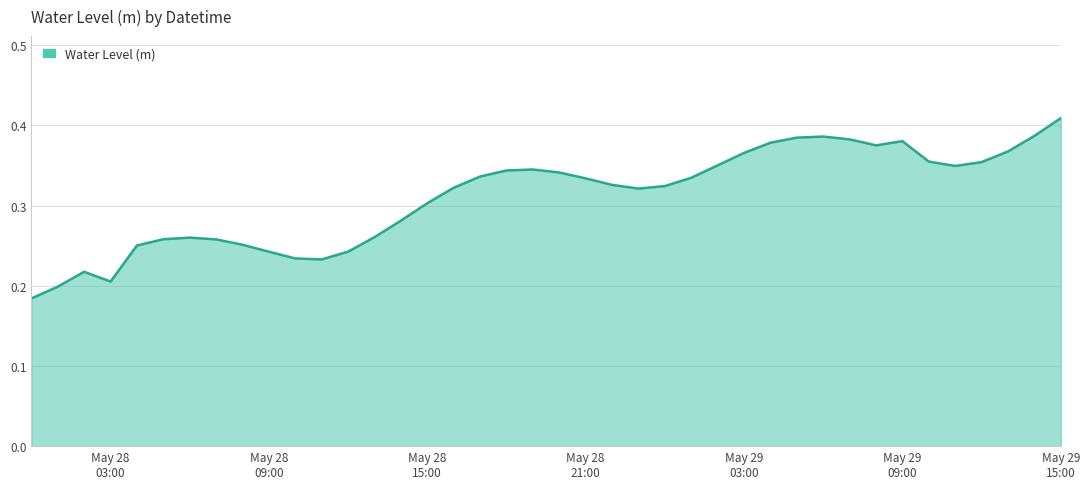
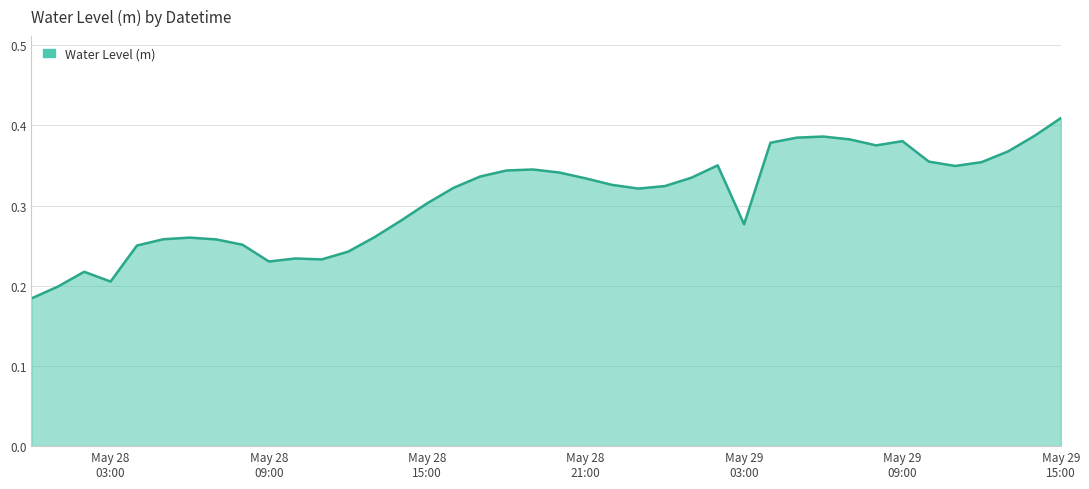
  {
    "May 28 03:00": 0.21,
-   "May 28 09:00": 0.24,
+   "May 28 09:00": 0.23,
    "May 28 15:00": 0.30,
    "May 28 21:00": 0.33,
-   "May 29 03:00": 0.37,
+   "May 29 03:00": 0.28,
    "May 29 09:00": 0.38,
    "May 29 15:00": 0.41
  }
